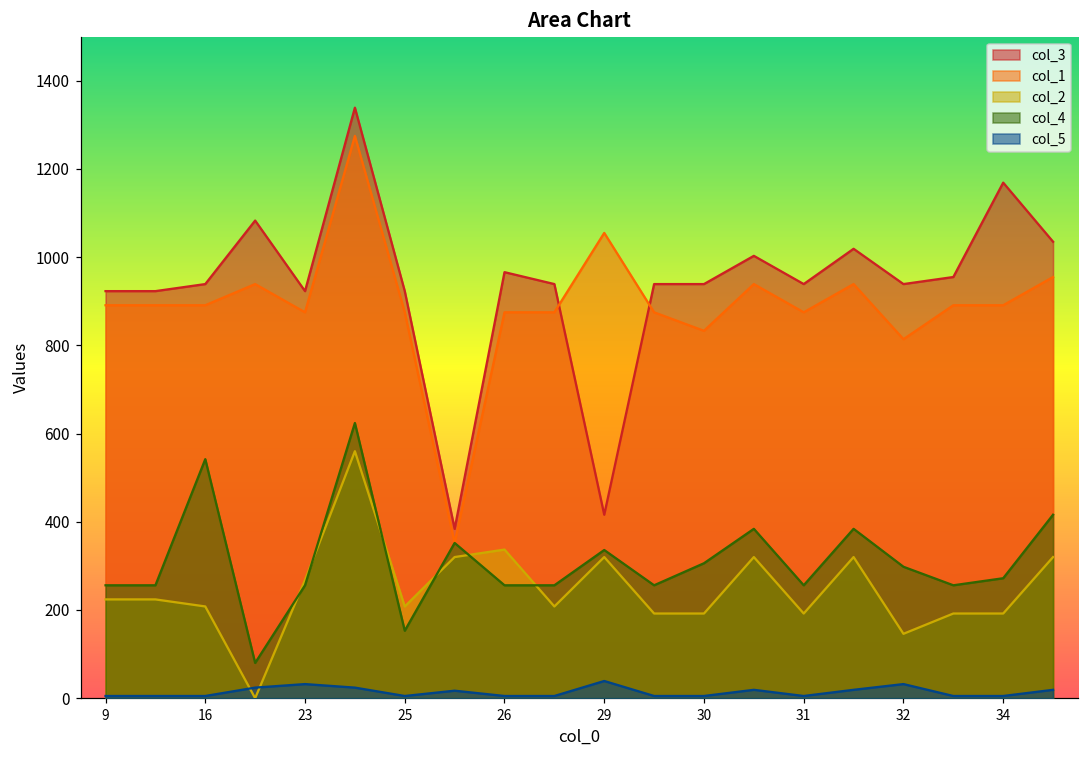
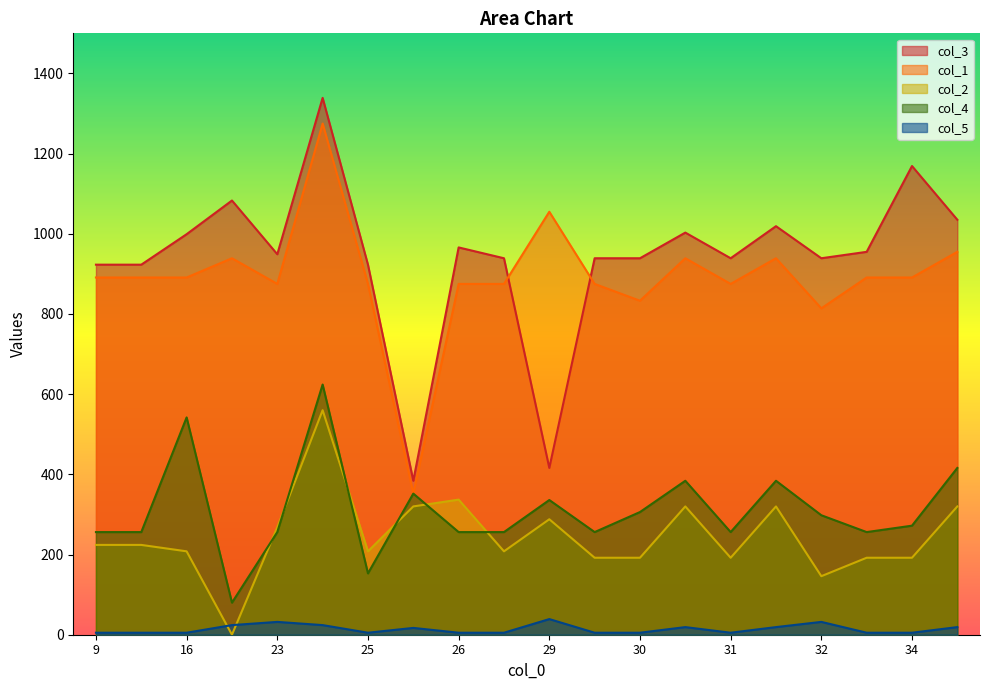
  {
    "col_3": {
-     "16": 940,
-     "23": 920,
+     "16": 1000,
+     "23": 950,
      "25": 920,
      "26": 970,
      "29": 420,
      "30": 940,
      "31": 940,
      "32": 940,
      "34": 1170
    },
    "col_1": {
      "16": 890,
      "23": 880,
      "25": 880,
      "26": 880,
      "29": 1060,
      "30": 830,
      "31": 880,
      "32": 810,
      "34": 890
    },
    "col_2": {
      "16": 210,
      "23": 270,
      "25": 210,
      "26": 340,
-     "29": 320,
+     "29": 290,
      "30": 190,
      "31": 190,
      "32": 150,
      "34": 190
    },
    "col_4": {
      "16": 540,
      "23": 260,
      "25": 150,
      "26": 260,
      "29": 340,
      "30": 310,
      "31": 260,
      "32": 300,
      "34": 270
    },
    "col_5": {
      "16": 10,
      "23": 30,
      "25": 10,
      "26": 10,
      "29": 40,
      "30": 10,
      "31": 10,
      "32": 30,
      "34": 10
    }
  }
